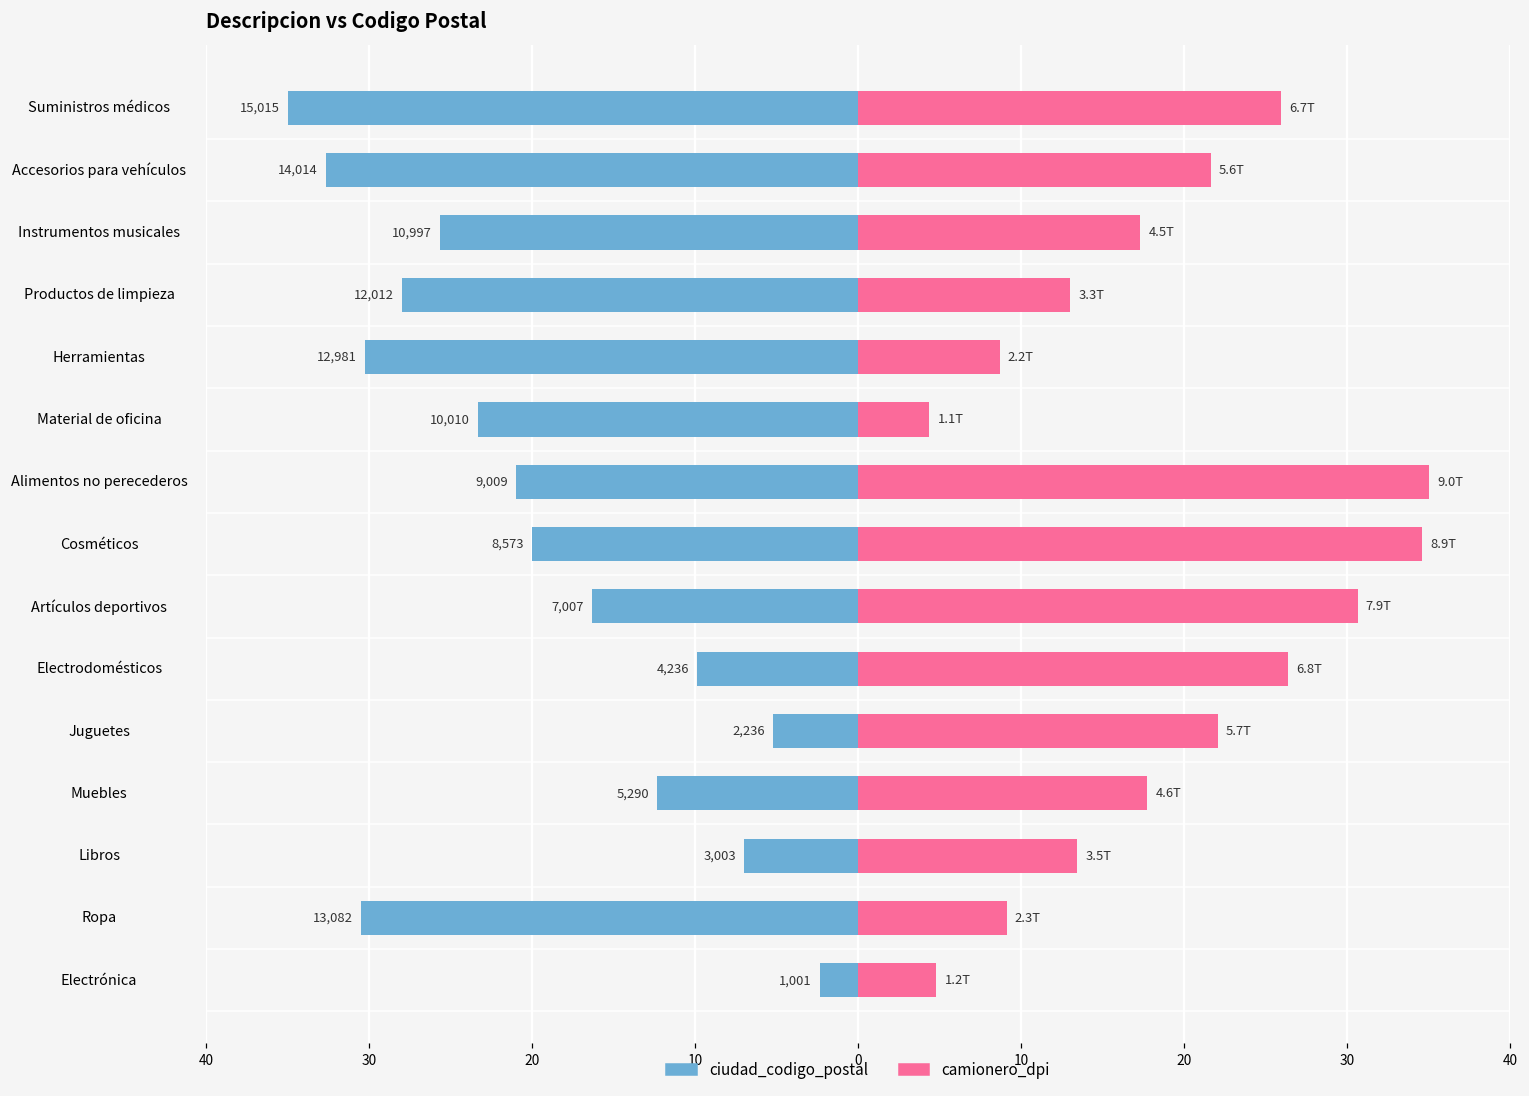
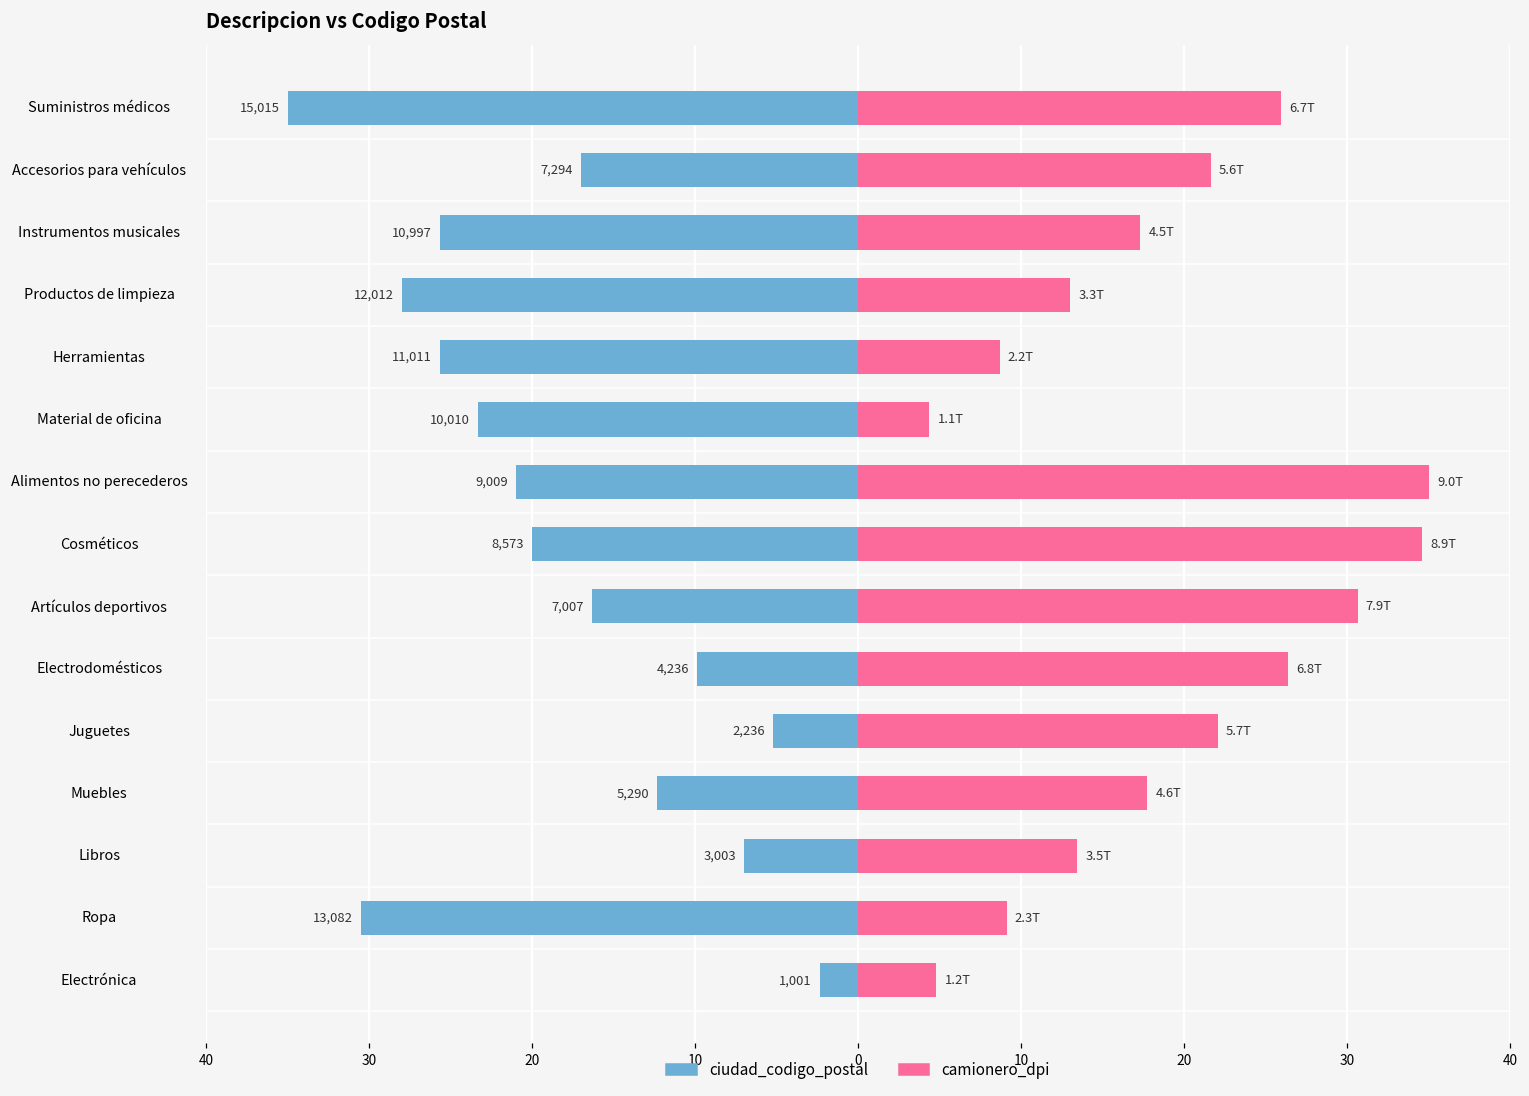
  {
    "ciudad_codigo_postal": {
-     "Accesorios para vehículos": "14,014",
-     "Herramientas": "12,981"
+     "Accesorios para vehículos": "7,294",
+     "Herramientas": "11,011"
    }
  }
